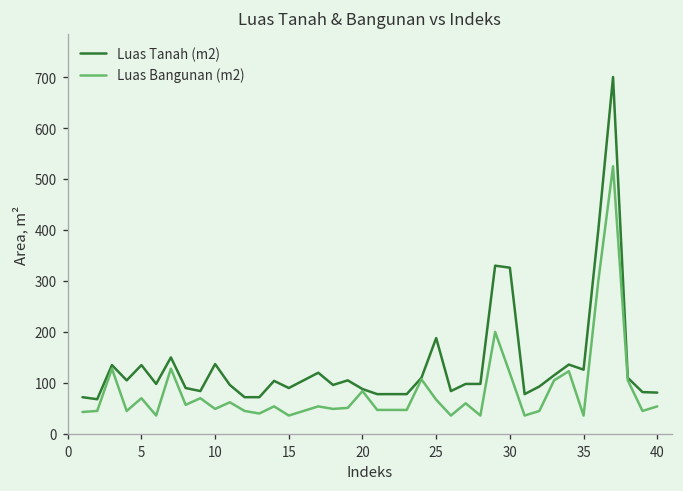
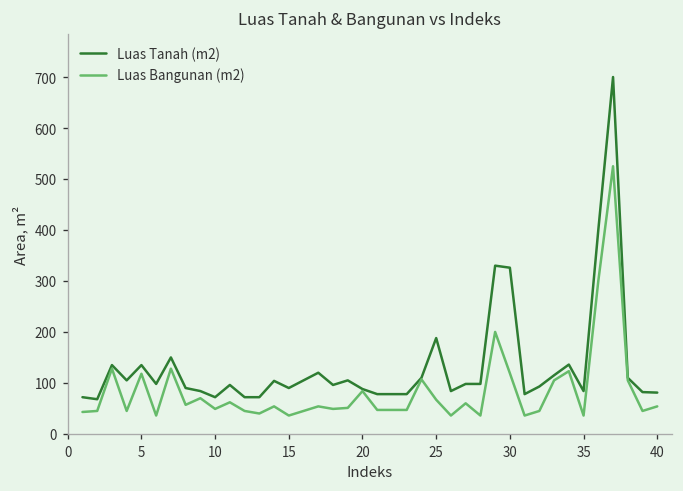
  {
    "Luas Tanah (m2)": {
      "5": 140,
-     "10": 140,
+     "10": 70,
      "15": 90,
      "25": 190,
      "30": 330,
-     "35": 130,
+     "35": 80,
      "40": 80
    },
    "Luas Bangunan (m2)": {
-     "5": 70,
+     "5": 120,
      "10": 50,
      "15": 40,
      "25": 70,
      "30": 120,
      "35": 40,
      "40": 50
    }
  }
